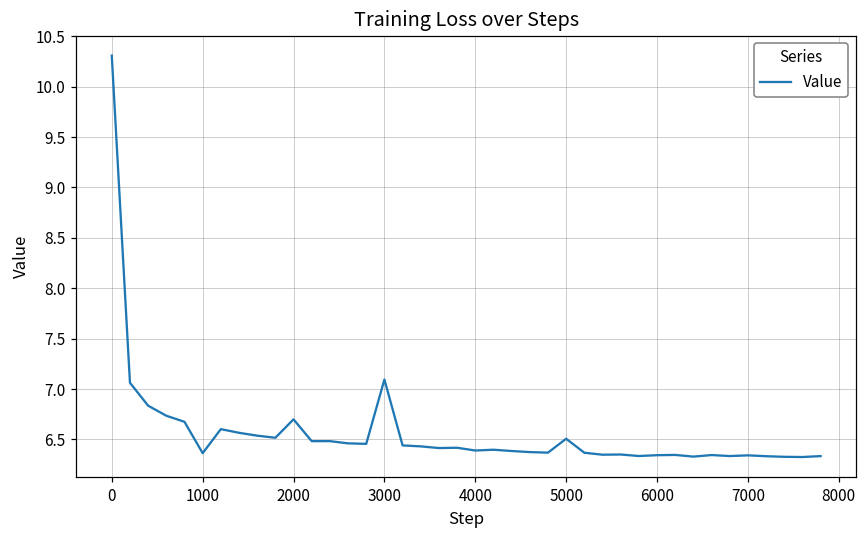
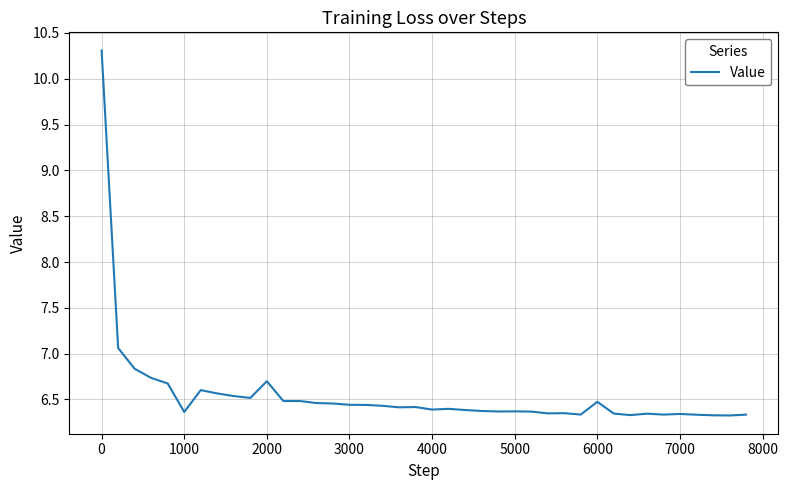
  {
    "0": 10.3,
    "1000": 6.4,
    "2000": 6.7,
-   "3000": 7.1,
+   "3000": 6.4,
    "4000": 6.4,
-   "5000": 6.5,
-   "6000": 6.3,
+   "5000": 6.4,
+   "6000": 6.5,
    "7000": 6.3
  }
